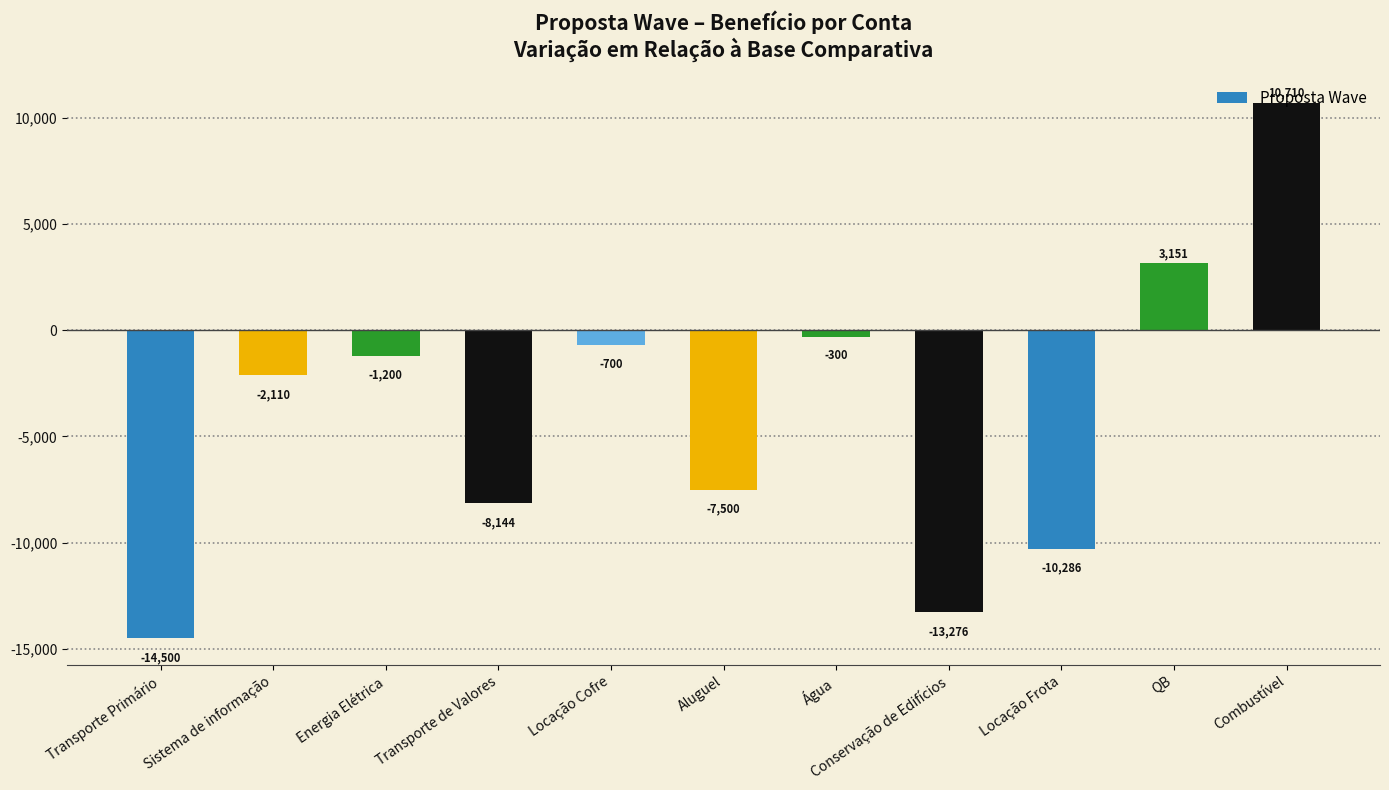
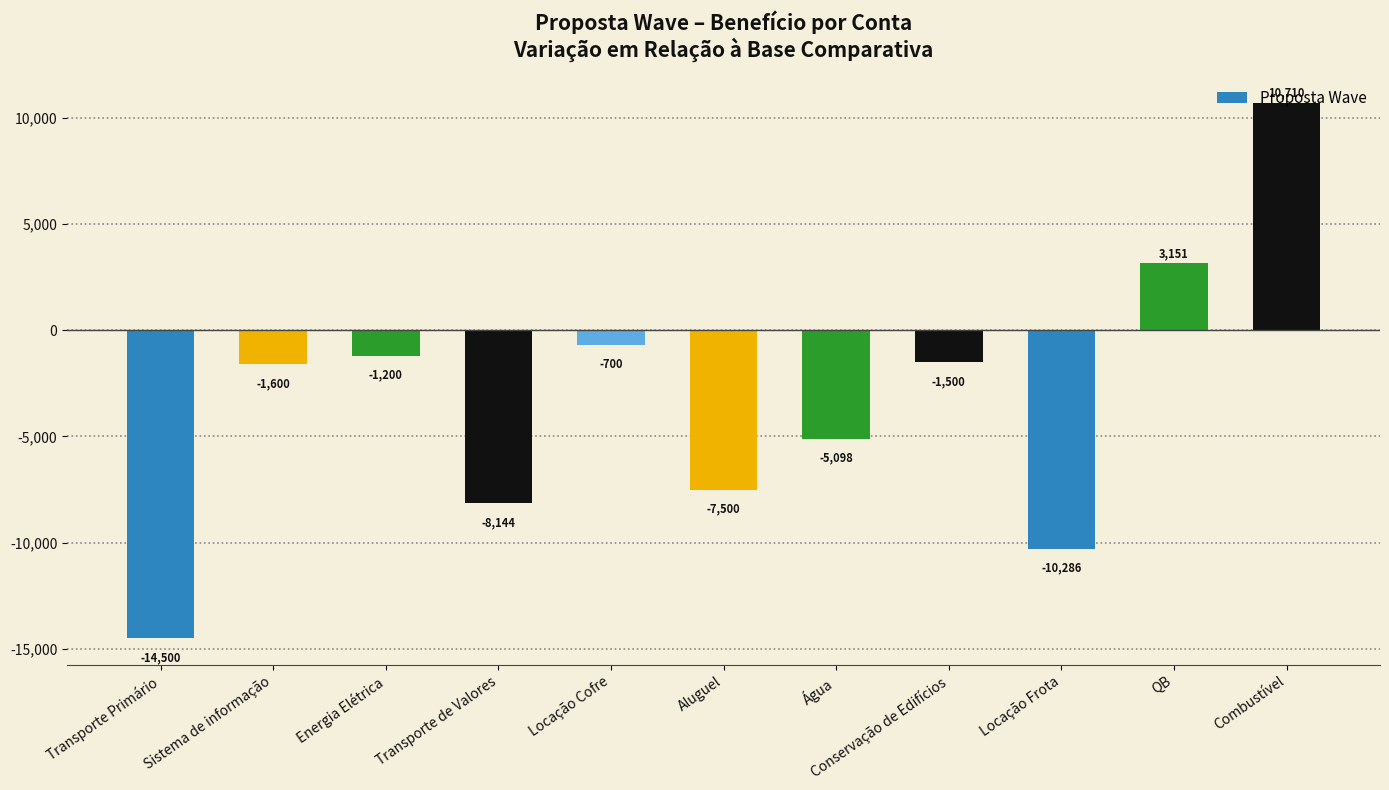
  {
    "Transporte Primário": "-14,500",
-   "Sistema de informação": "-2,110",
+   "Sistema de informação": "-1,600",
    "Energia Elétrica": "-1,200",
    "Transporte de Valores": "-8,144",
    "Locação Cofre": "-700",
    "Aluguel": "-7,500",
-   "Água": "-300",
-   "Conservação de Edifícios": "-13,276",
+   "Água": "-5,098",
+   "Conservação de Edifícios": "-1,500",
    "Locação Frota": "-10,286",
    "QB": "3,151",
    "Combustível": "10,710"
  }
